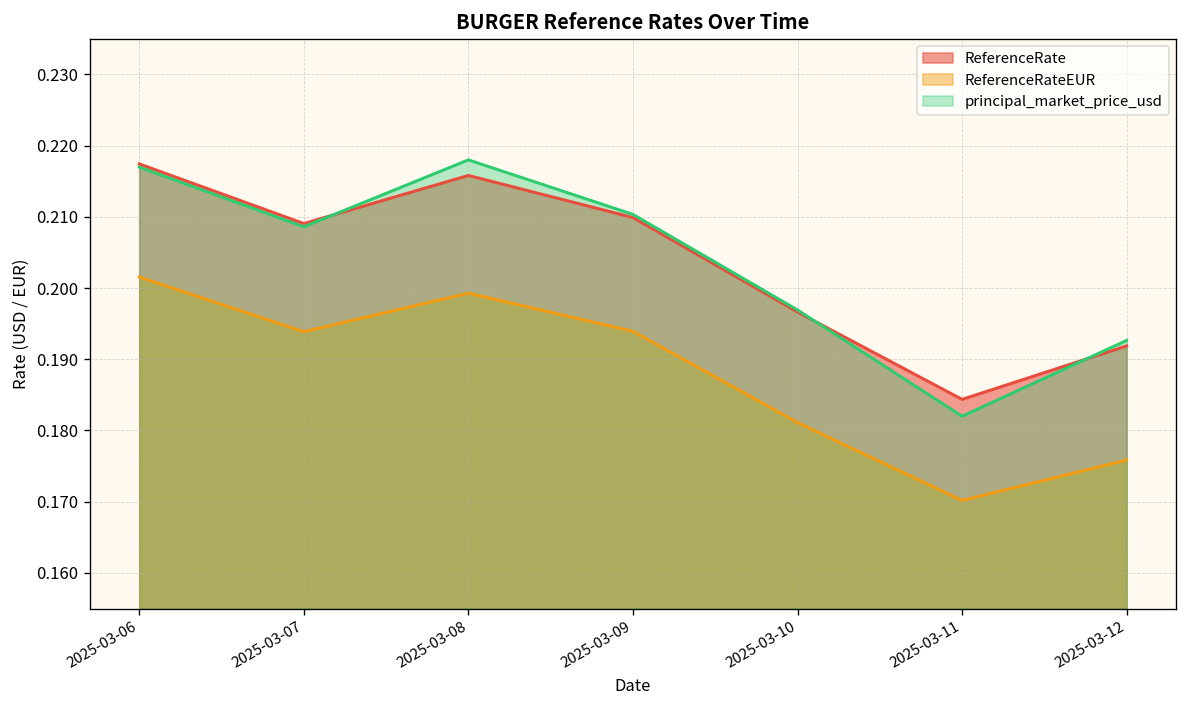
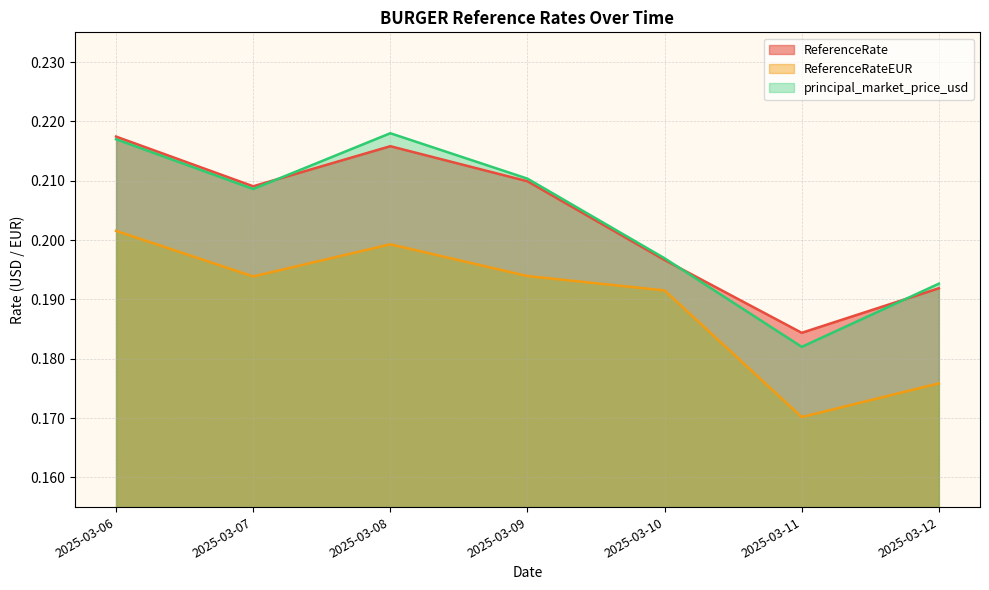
  {
    "ReferenceRate": {
      "2025-03-06": 0.217,
      "2025-03-07": 0.209,
      "2025-03-08": 0.216,
      "2025-03-09": 0.210,
      "2025-03-11": 0.184,
      "2025-03-12": 0.192
    },
    "ReferenceRateEUR": {
      "2025-03-06": 0.202,
      "2025-03-07": 0.194,
      "2025-03-08": 0.199,
      "2025-03-09": 0.194,
-     "2025-03-10": 0.181,
+     "2025-03-10": 0.192,
      "2025-03-11": 0.170,
      "2025-03-12": 0.176
    },
    "principal_market_price_usd": {
      "2025-03-06": 0.217,
      "2025-03-07": 0.209,
      "2025-03-08": 0.218,
      "2025-03-09": 0.210,
      "2025-03-11": 0.182,
      "2025-03-12": 0.193
    }
  }
